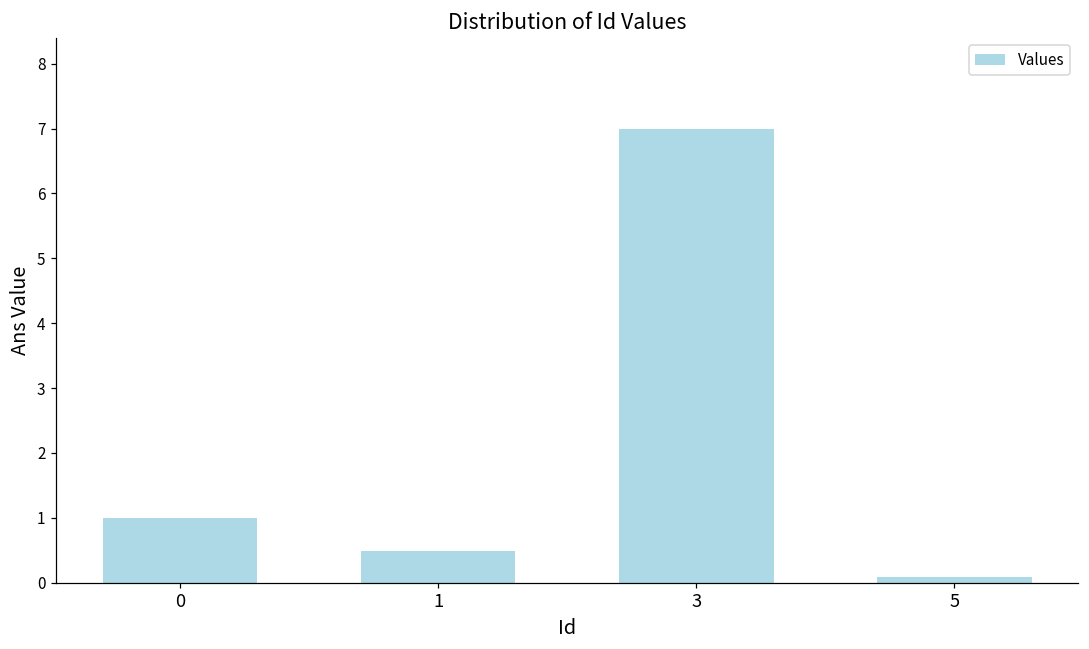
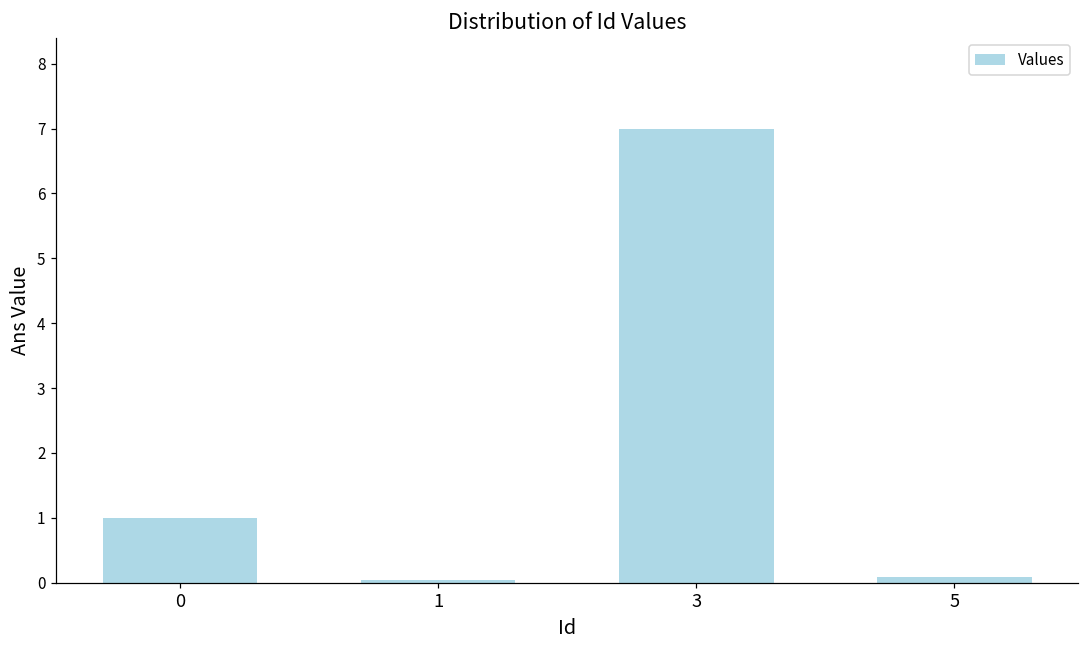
  {
    "0": 1.0,
-   "1": 0.5,
+   "1": 0.0,
    "3": 7.0,
    "5": 0.1
  }
